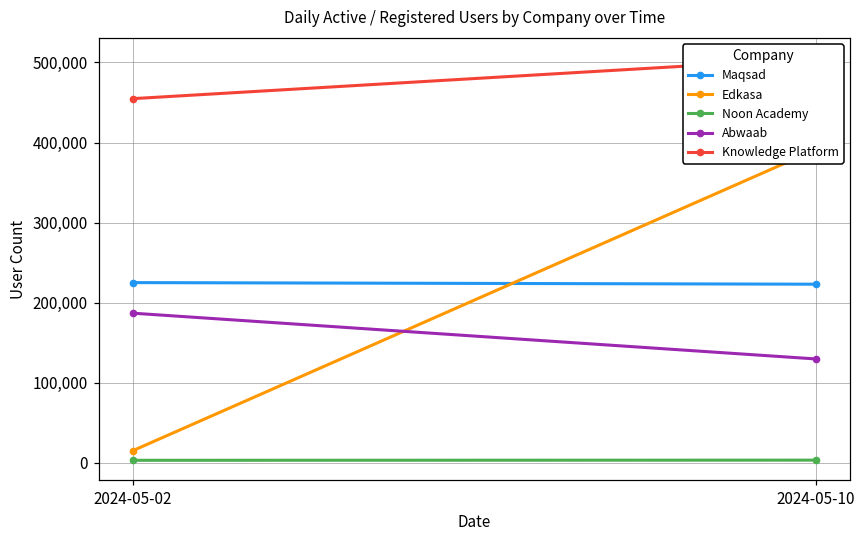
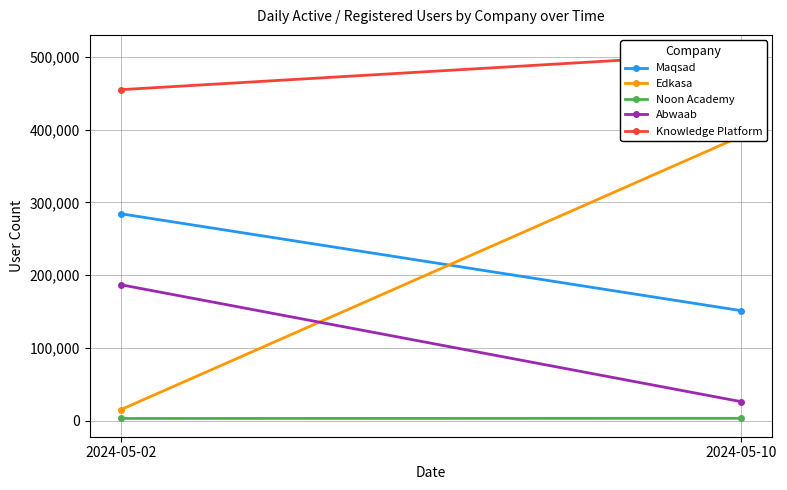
  {
    "Maqsad": {
-     "2024-05-02": "230,000",
-     "2024-05-10": "220,000"
+     "2024-05-02": "280,000",
+     "2024-05-10": "150,000"
    },
    "Edkasa": {
      "2024-05-02": "20,000"
    },
    "Noon Academy": {
      "2024-05-02": "0",
      "2024-05-10": "0"
    },
    "Abwaab": {
      "2024-05-02": "190,000",
-     "2024-05-10": "130,000"
+     "2024-05-10": "30,000"
    },
    "Knowledge Platform": {
      "2024-05-02": "450,000"
    }
  }
